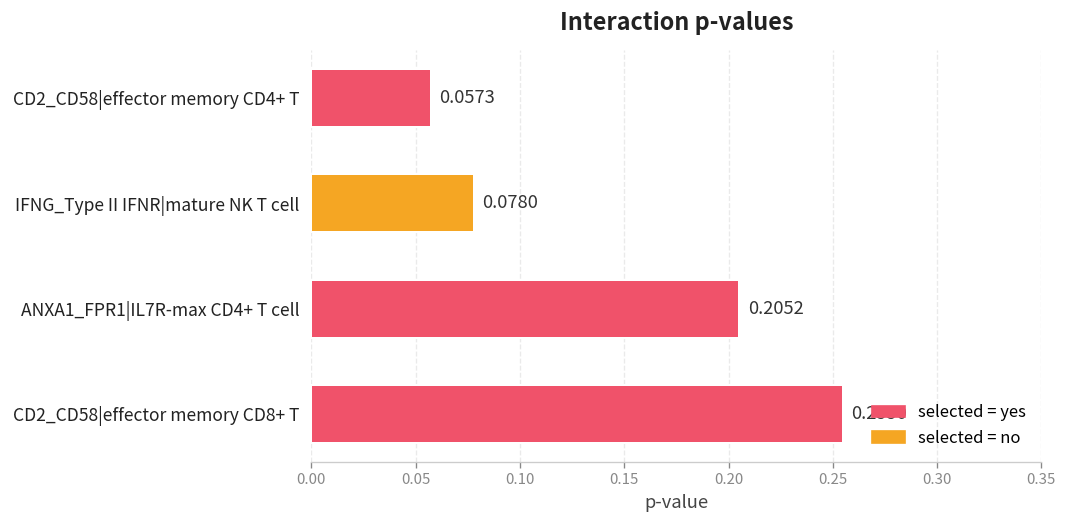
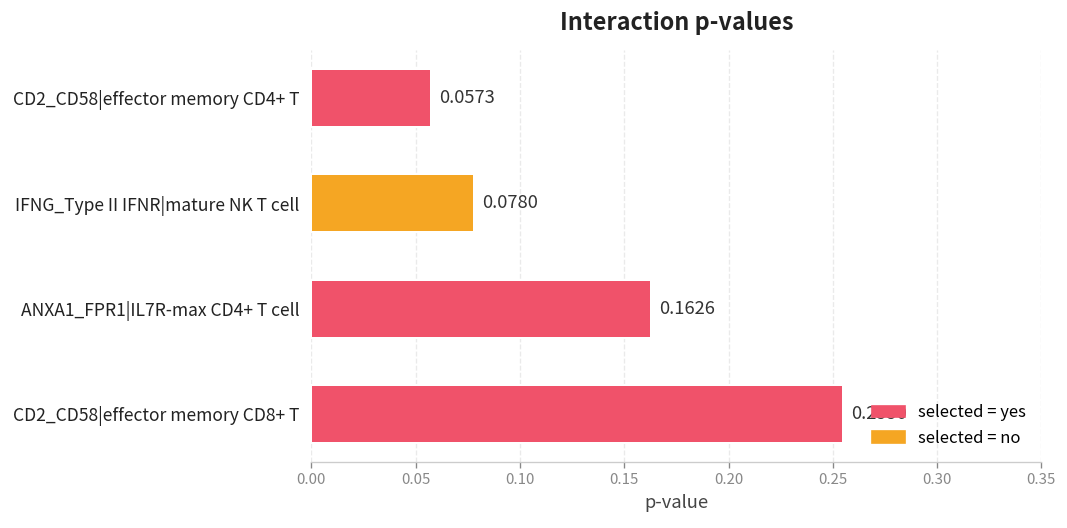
  {
    "CD2_CD58|effector memory CD4+ T": 0.0573,
    "IFNG_Type II IFNR|mature NK T cell": 0.0780,
-   "ANXA1_FPR1|IL7R-max CD4+ T cell": 0.2052,
+   "ANXA1_FPR1|IL7R-max CD4+ T cell": 0.1626,
    "CD2_CD58|effector memory CD8+ T": 0.2550
  }
